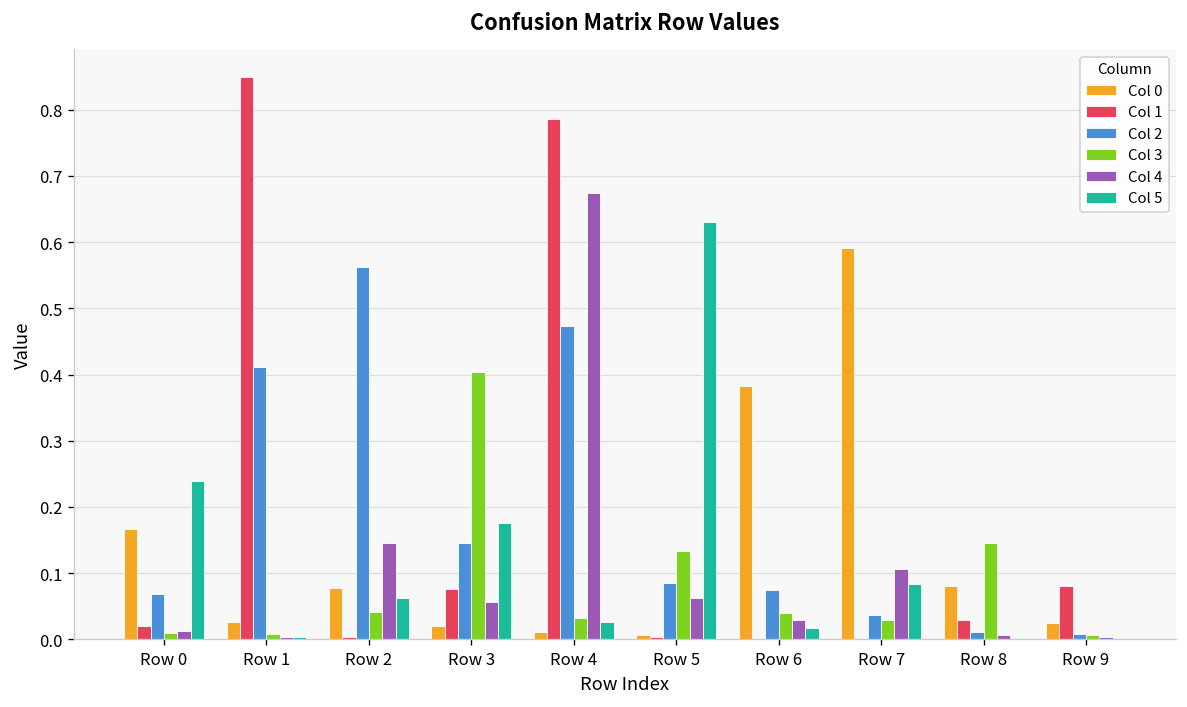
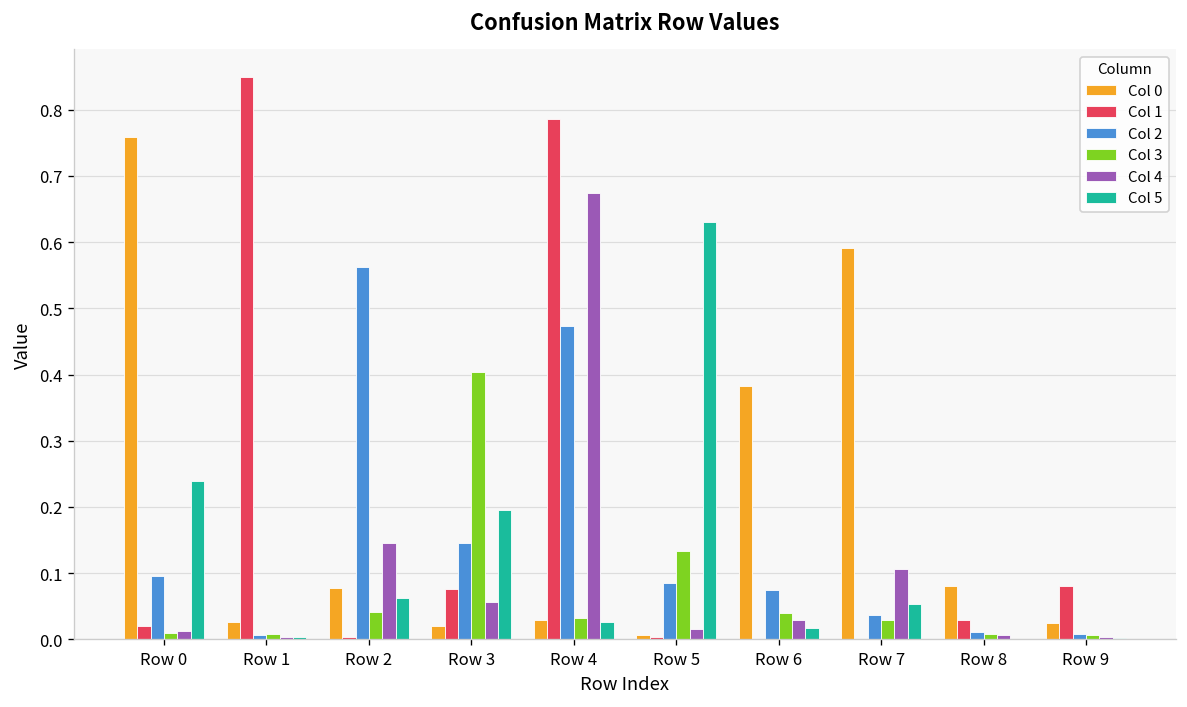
  {
    "Col 0": {
-     "Row 0": 0.17,
+     "Row 0": 0.76,
      "Row 1": 0.03,
      "Row 2": 0.08,
      "Row 3": 0.02,
-     "Row 4": 0.01,
+     "Row 4": 0.03,
      "Row 5": 0.01,
      "Row 6": 0.38,
      "Row 7": 0.59,
      "Row 8": 0.08,
      "Row 9": 0.03
    },
    "Col 1": {
      "Row 0": 0.02,
      "Row 1": 0.85,
      "Row 3": 0.08,
      "Row 4": 0.79,
      "Row 7": 0.00,
      "Row 8": 0.03,
      "Row 9": 0.08
    },
    "Col 2": {
-     "Row 0": 0.07,
-     "Row 1": 0.41,
+     "Row 0": 0.10,
+     "Row 1": 0.01,
      "Row 2": 0.56,
      "Row 3": 0.15,
      "Row 4": 0.47,
      "Row 5": 0.09,
      "Row 6": 0.07,
      "Row 7": 0.04,
      "Row 8": 0.01,
      "Row 9": 0.01
    },
    "Col 3": {
      "Row 0": 0.01,
      "Row 1": 0.01,
      "Row 2": 0.04,
      "Row 3": 0.40,
      "Row 4": 0.03,
      "Row 5": 0.13,
      "Row 6": 0.04,
      "Row 7": 0.03,
-     "Row 8": 0.15,
+     "Row 8": 0.01,
      "Row 9": 0.01
    },
    "Col 4": {
      "Row 0": 0.01,
      "Row 2": 0.15,
      "Row 3": 0.06,
      "Row 4": 0.67,
-     "Row 5": 0.06,
+     "Row 5": 0.02,
      "Row 6": 0.03,
      "Row 7": 0.11,
      "Row 8": 0.01
    },
    "Col 5": {
      "Row 0": 0.24,
      "Row 2": 0.06,
-     "Row 3": 0.18,
+     "Row 3": 0.20,
      "Row 4": 0.03,
      "Row 5": 0.63,
      "Row 6": 0.02,
-     "Row 7": 0.08
+     "Row 7": 0.05
    }
  }
